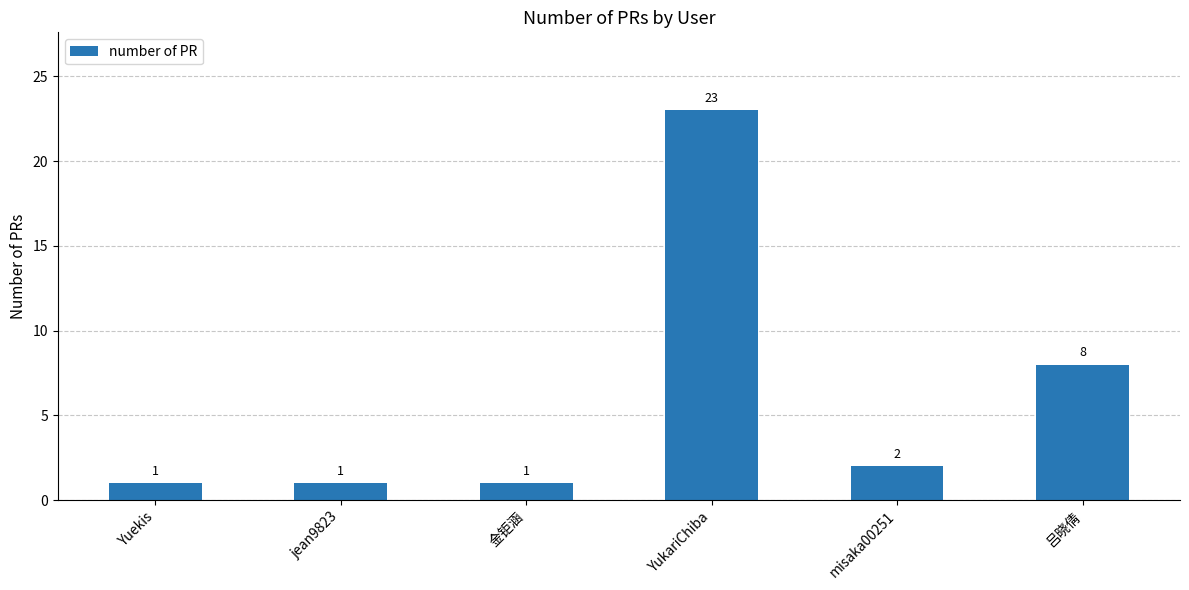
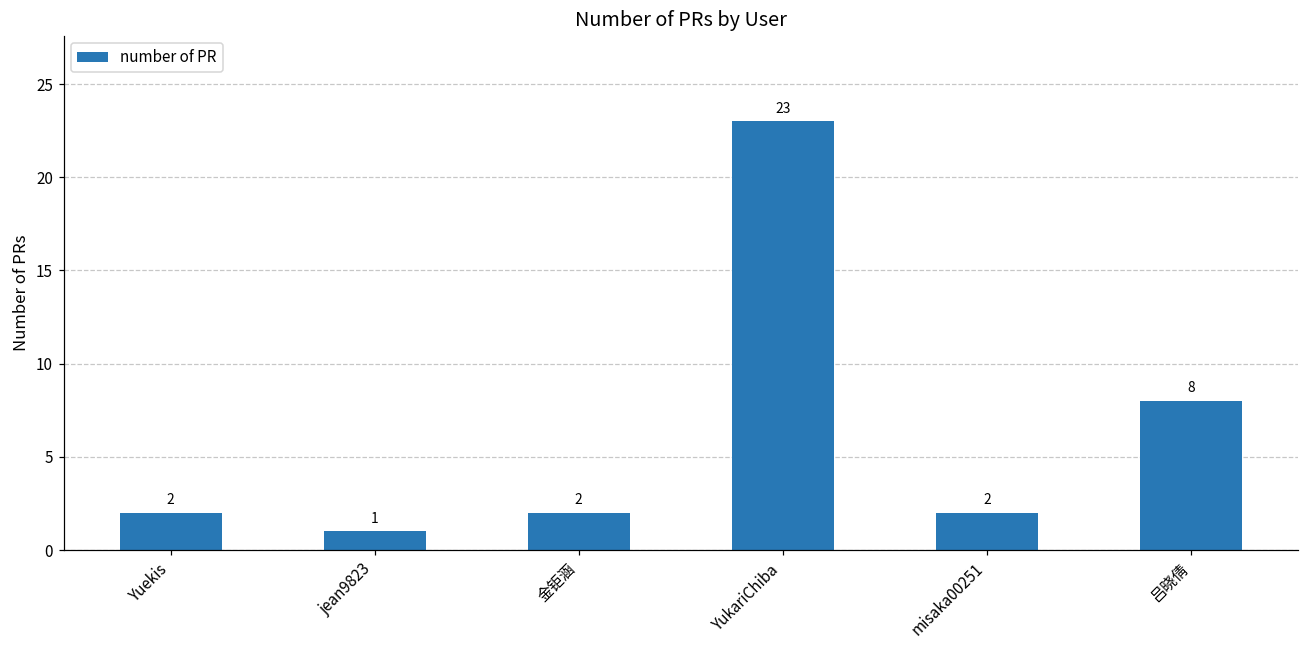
  {
-   "Yuekis": 1,
+   "Yuekis": 2,
    "jean9823": 1,
-   "金钜涵": 1,
+   "金钜涵": 2,
    "YukariChiba": 23,
    "misaka00251": 2,
    "吕晓倩": 8
  }
